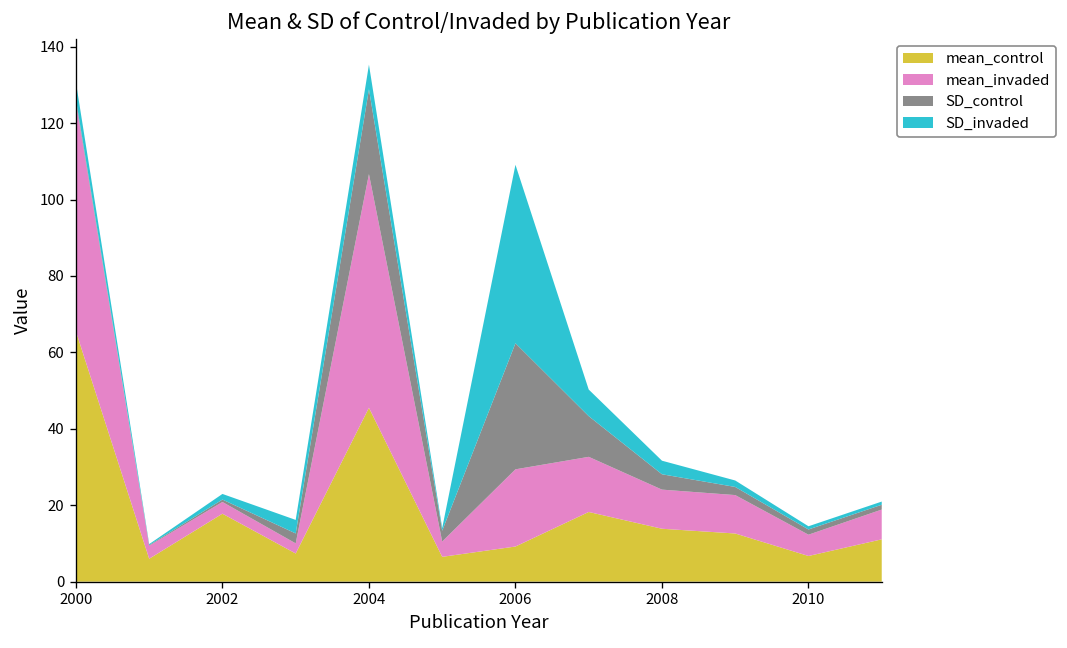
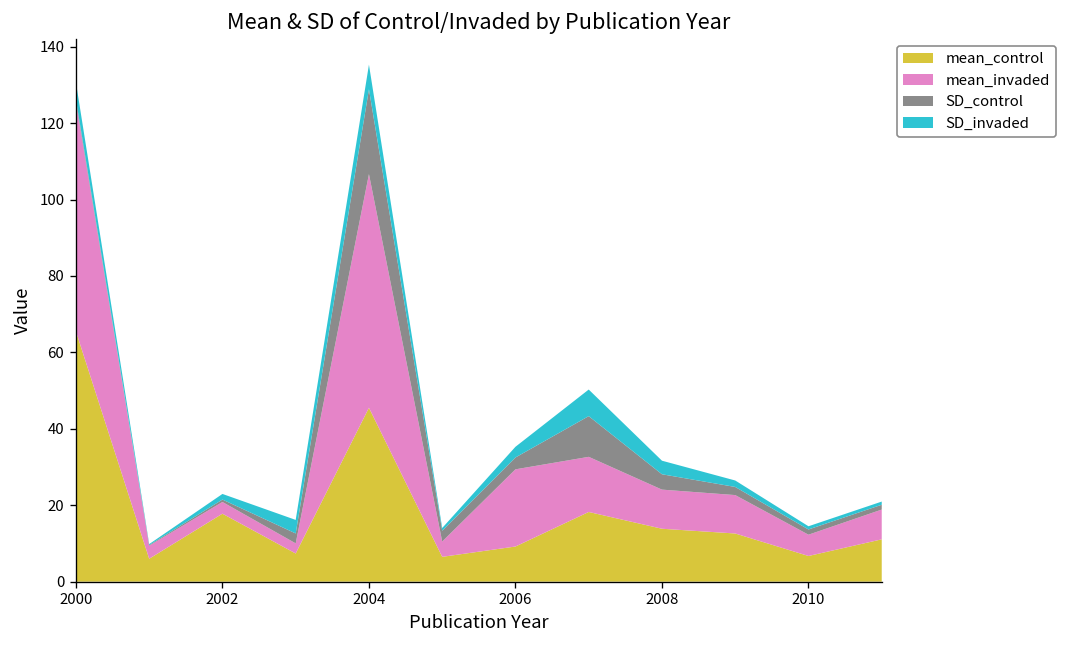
  {
    "mean_control": {
      "2000": 66,
      "2002": 18,
      "2004": 46,
      "2006": 9,
      "2008": 14,
      "2010": 7
    },
    "mean_invaded": {
      "2004": 61,
      "2006": 20,
      "2008": 10,
      "2010": 6
    },
    "SD_control": {
      "2004": 22,
-     "2006": 33,
+     "2006": 3,
      "2008": 4,
      "2010": 1
    },
    "SD_invaded": {
      "2000": 4,
      "2002": 1,
      "2004": 6,
-     "2006": 47,
+     "2006": 3,
      "2008": 4,
      "2010": 1
    }
  }
